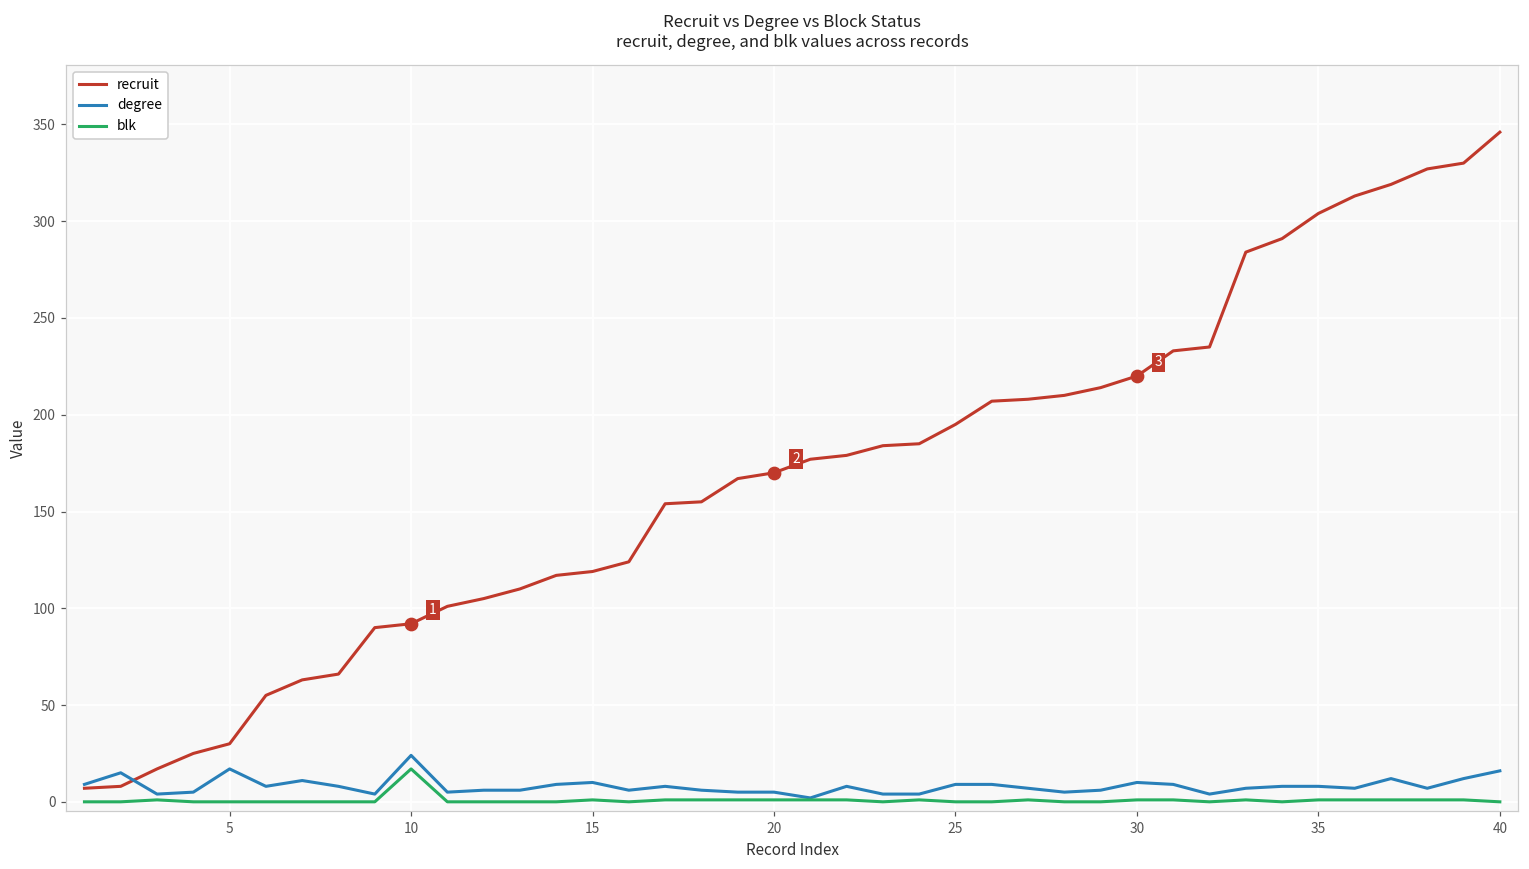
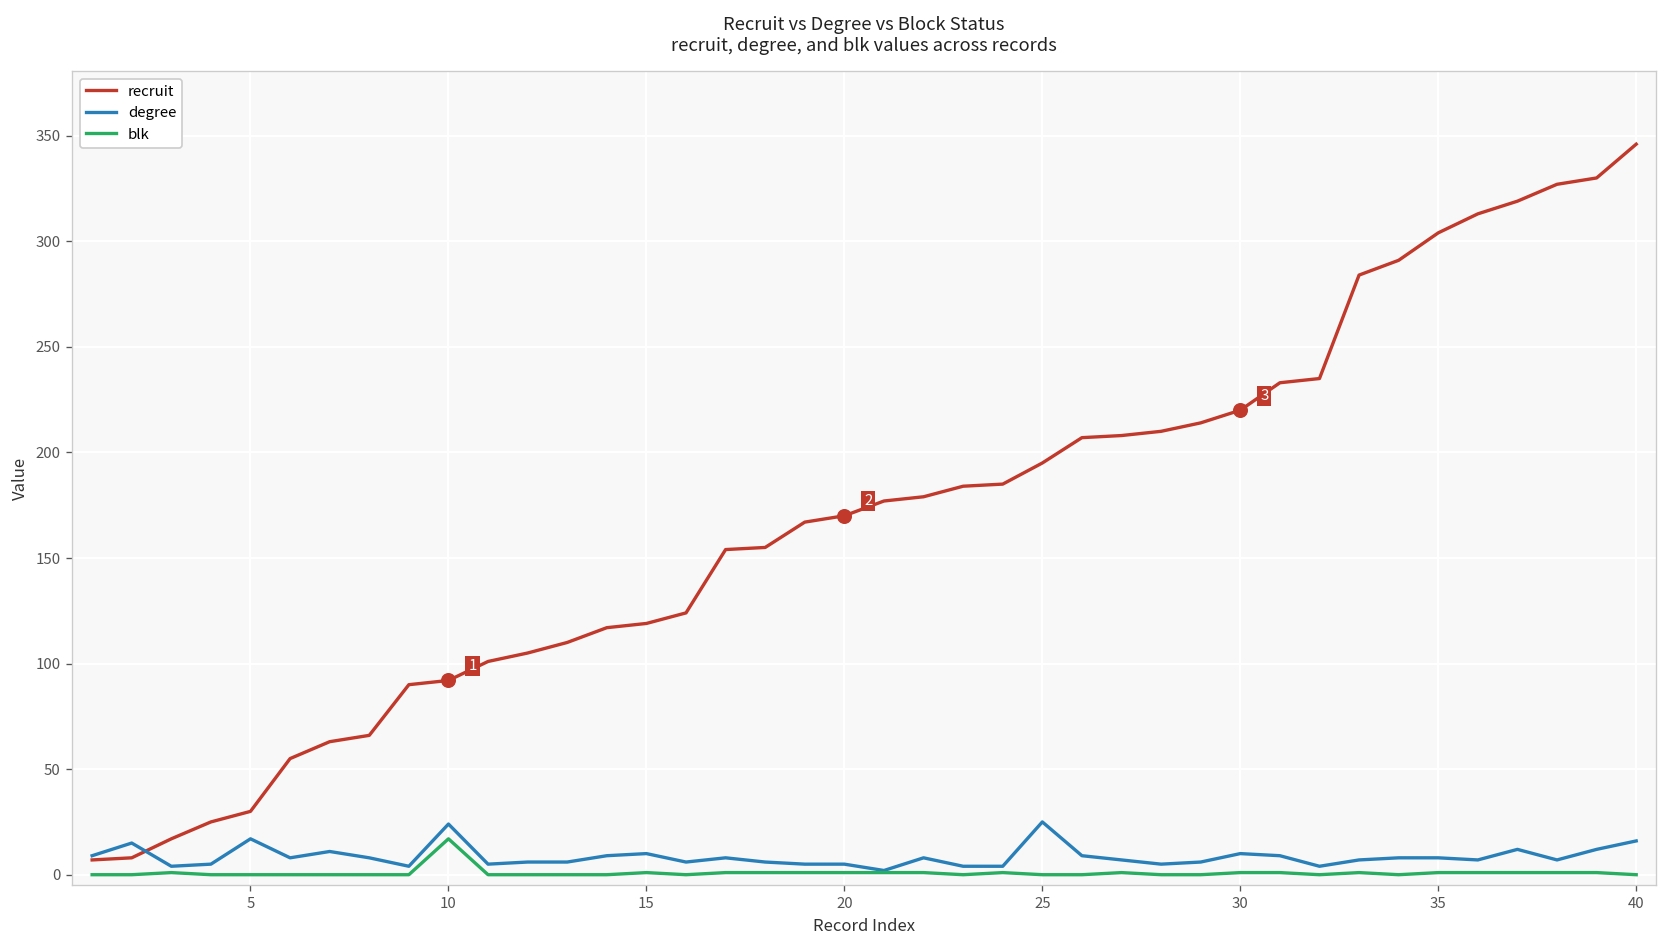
  {
    "degree": {
      "5": 17,
      "10": 24,
      "15": 10,
      "20": 5,
-     "25": 9,
+     "25": 25,
      "30": 10,
      "35": 8,
      "40": 16
    },
    "blk": {
      "5": 0,
      "10": 17,
      "15": 1,
      "20": 1,
      "25": 0,
      "30": 1,
      "35": 1,
      "40": 0
    }
  }
